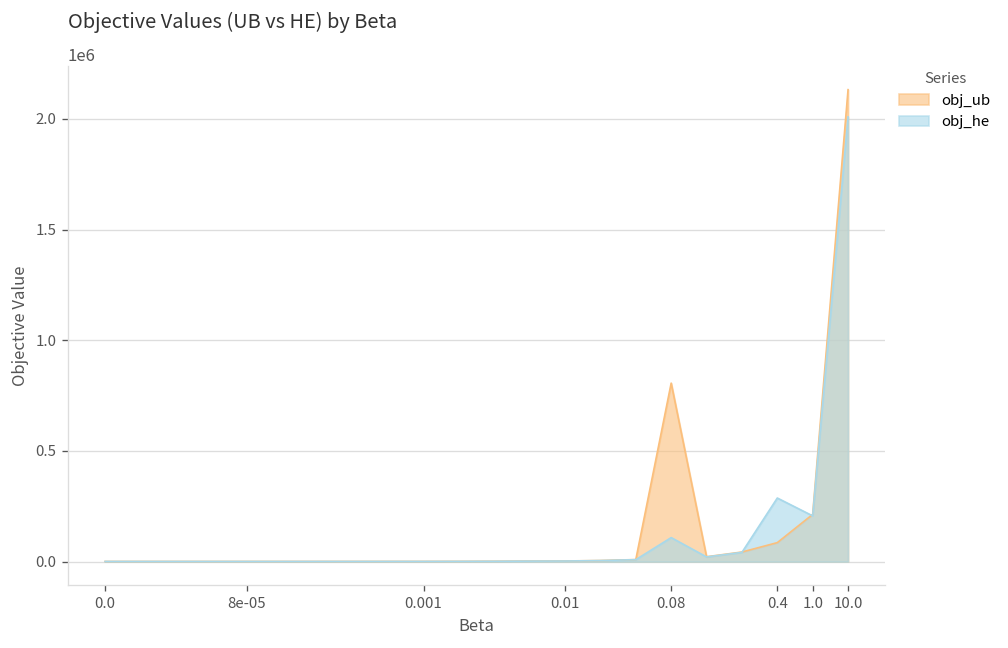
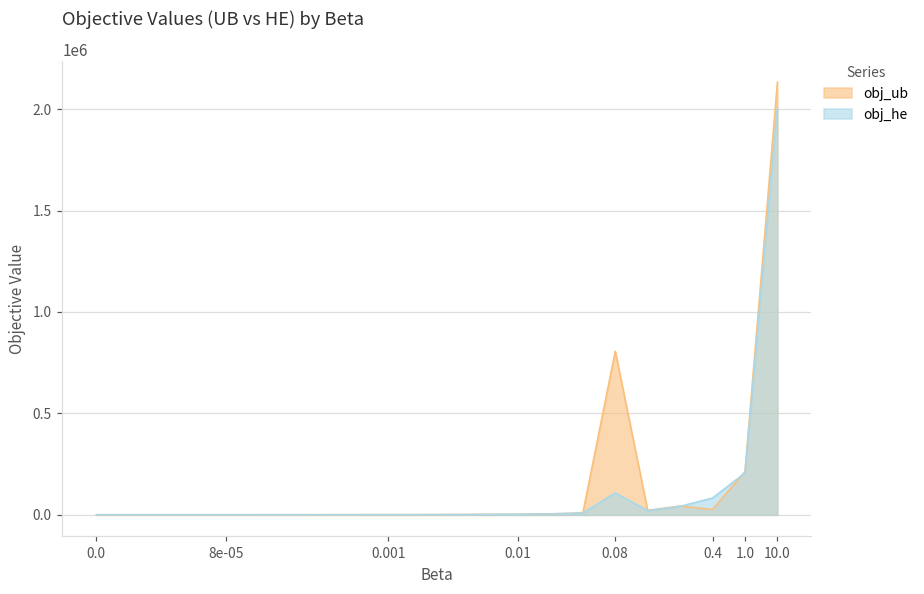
  {
    "obj_ub": {
      "0.08": 810000,
-     "0.4": 90000,
+     "0.4": 30000,
      "10.0": 2130000
    },
    "obj_he": {
      "0.08": 110000,
-     "0.4": 290000,
+     "0.4": 80000,
      "10.0": 2010000
    }
  }
